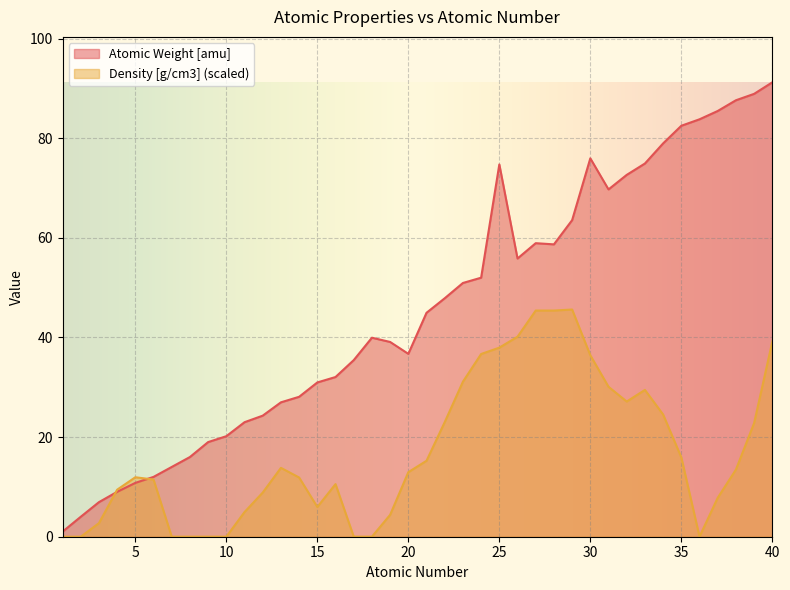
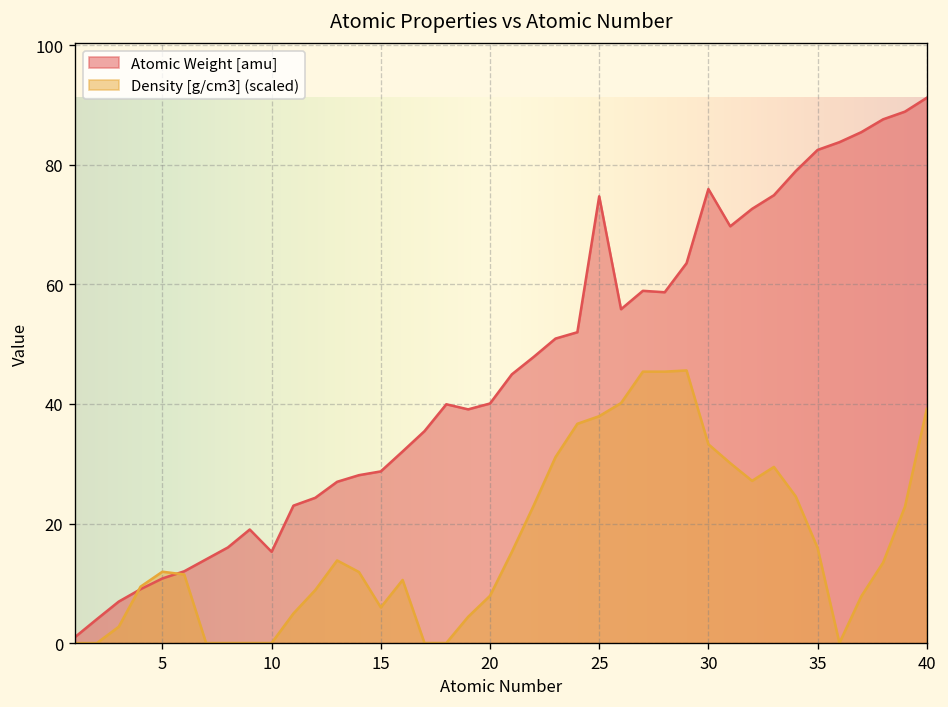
  {
    "Atomic Weight [amu]": {
      "5": 11,
-     "10": 20,
-     "15": 31,
-     "20": 37,
+     "10": 15,
+     "15": 29,
+     "20": 40,
      "25": 75,
      "30": 76,
      "35": 83,
      "40": 91
    },
    "Density [g/cm3] (scaled)": {
      "5": 12,
      "10": 0,
      "15": 6,
-     "20": 13,
+     "20": 8,
      "25": 38,
-     "30": 36,
+     "30": 33,
      "35": 16,
      "40": 39
    }
  }
